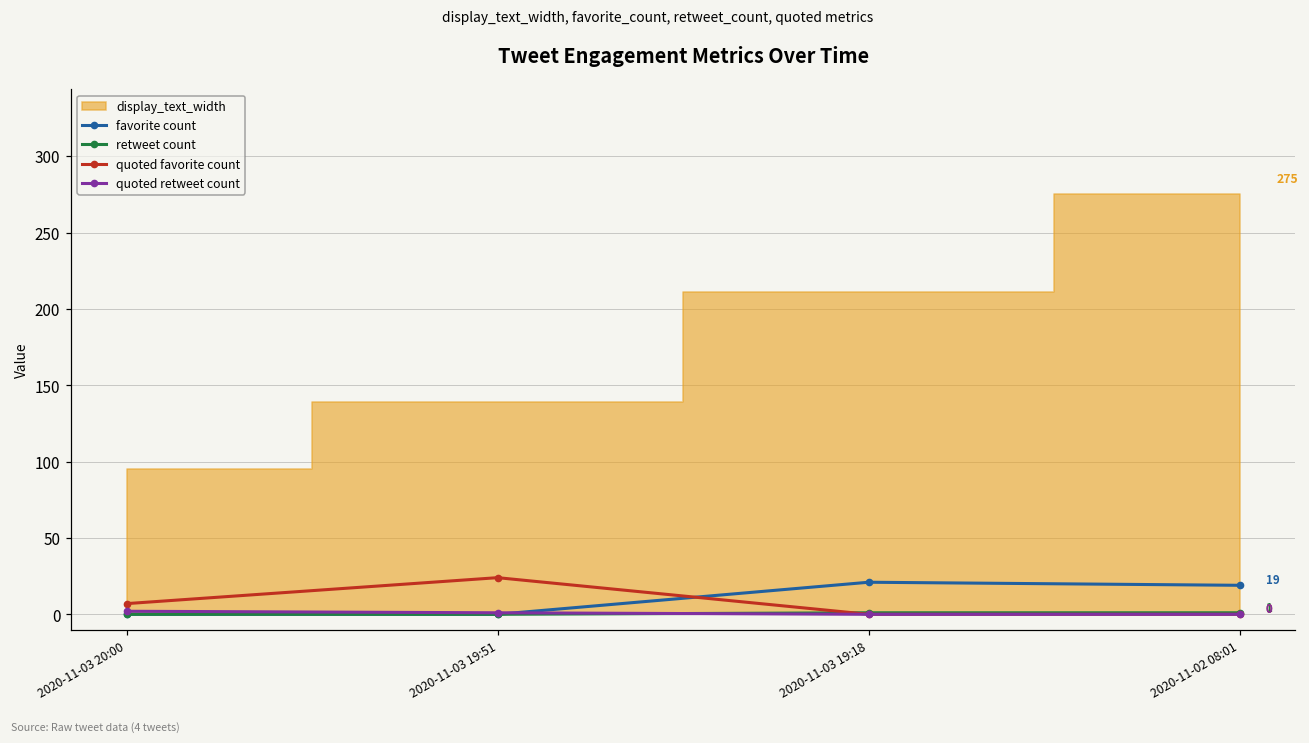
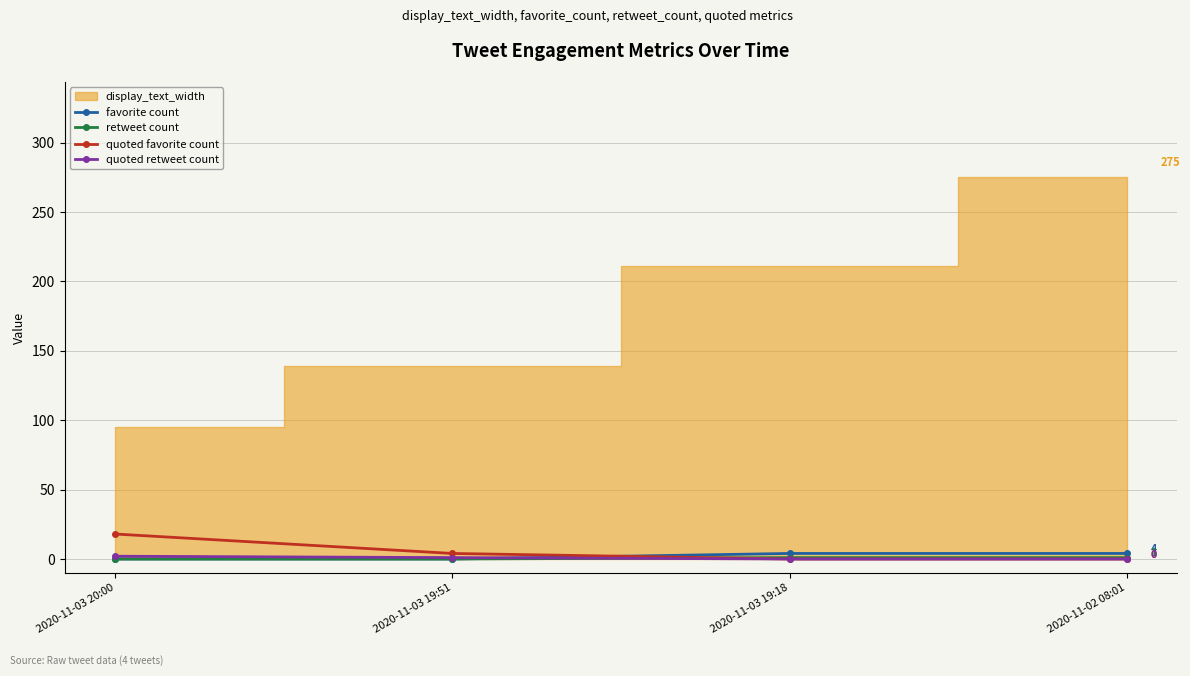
  {
    "favorite count": {
-     "2020-11-03 19:18": 21,
-     "2020-11-02 08:01": 19
+     "2020-11-03 19:18": 4,
+     "2020-11-02 08:01": 4
    },
    "quoted favorite count": {
-     "2020-11-03 20:00": 7,
-     "2020-11-03 19:51": 24
+     "2020-11-03 20:00": 18,
+     "2020-11-03 19:51": 4
    },
    "quoted retweet count": {
      "2020-11-03 20:00": 2
    }
  }
